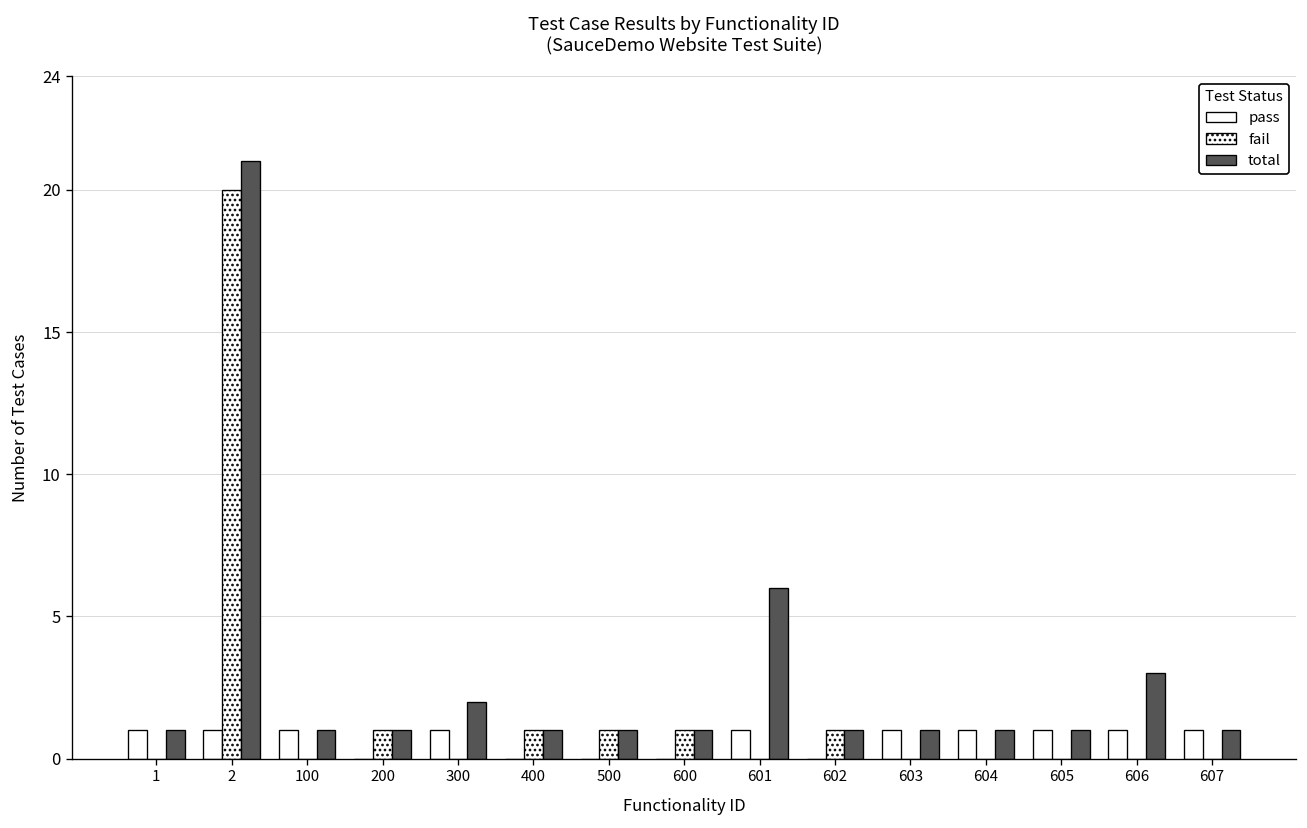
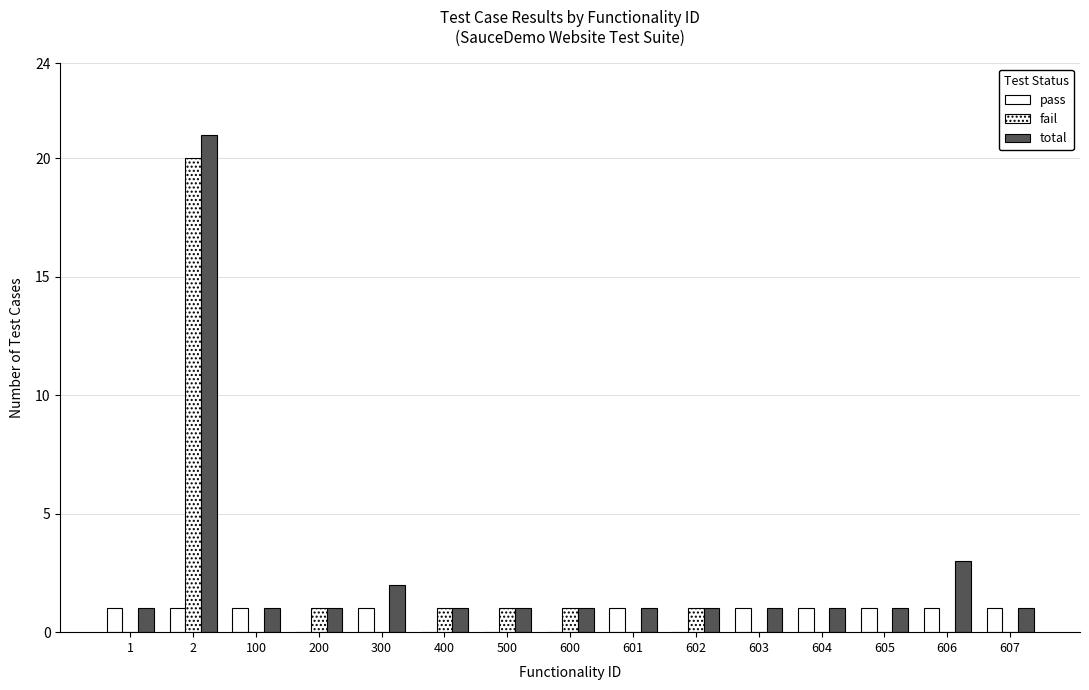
  {
    "total": {
      "1": 1,
      "2": 21,
      "100": 1,
      "200": 1,
      "300": 2,
      "400": 1,
      "500": 1,
      "600": 1,
-     "601": 6,
+     "601": 1,
      "602": 1,
      "603": 1,
      "604": 1,
      "605": 1,
      "606": 3,
      "607": 1
    }
  }
